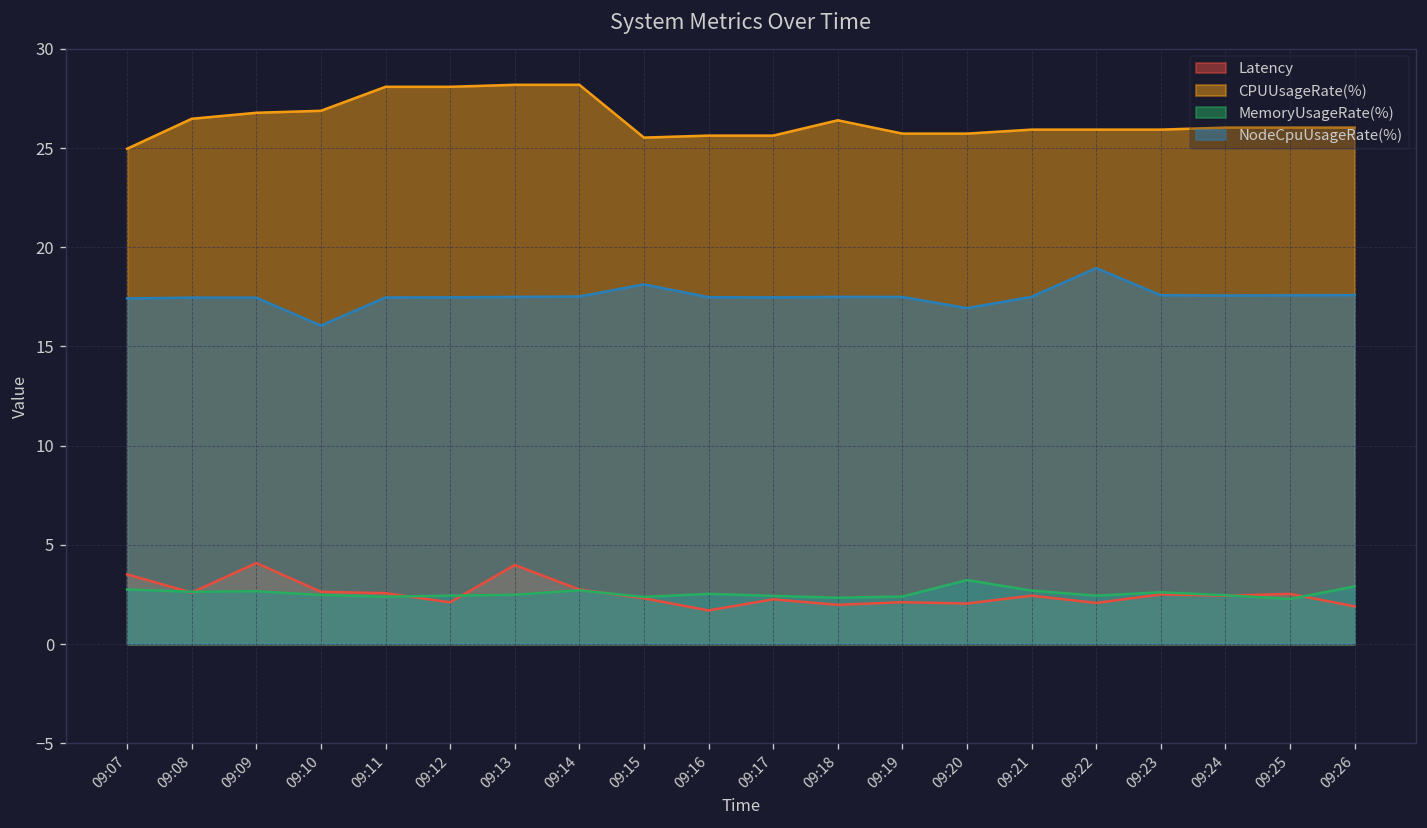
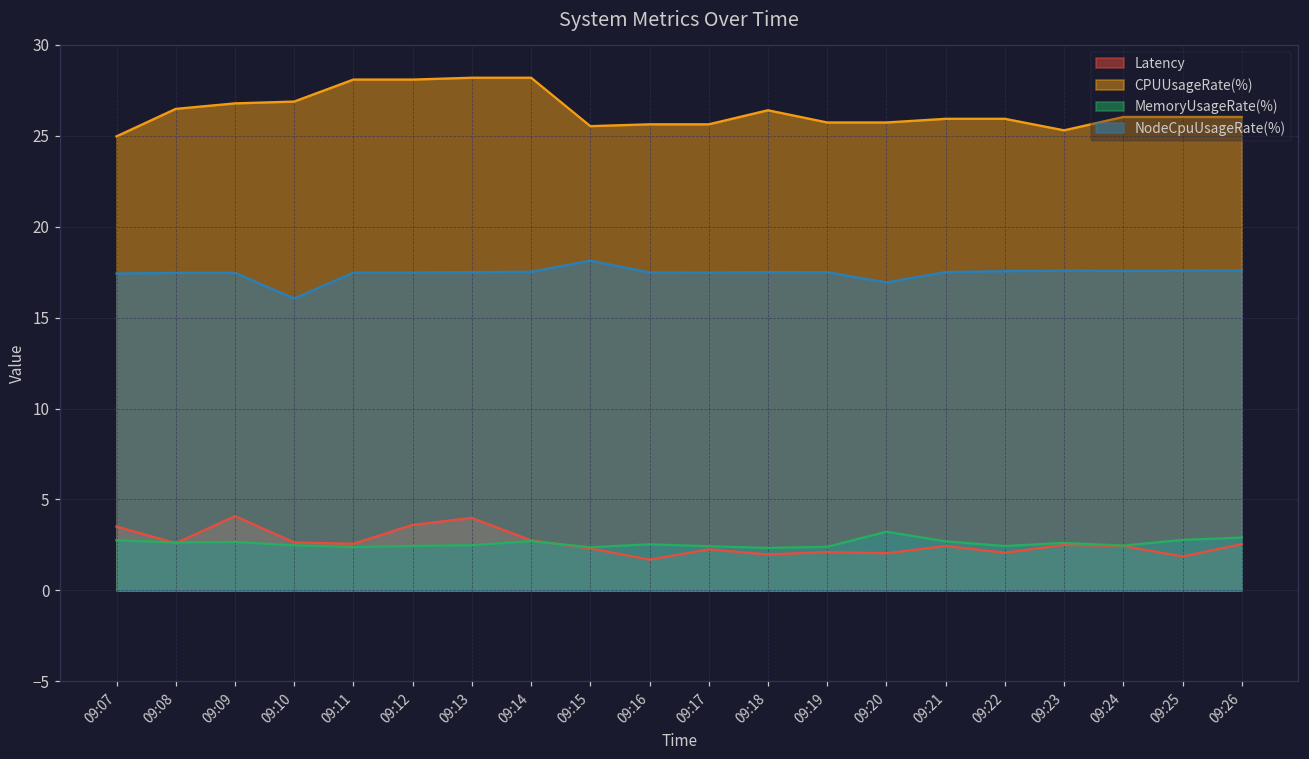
  {
    "Latency": {
      "09:07": 3.5,
      "09:09": 4.1,
      "09:10": 2.6,
      "09:11": 2.6,
-     "09:12": 2.1,
+     "09:12": 3.6,
      "09:13": 4.0,
      "09:16": 1.7,
      "09:17": 2.3,
      "09:18": 2.0,
      "09:19": 2.1,
      "09:20": 2.0,
      "09:21": 2.4,
      "09:22": 2.1,
-     "09:25": 2.5,
-     "09:26": 1.9
+     "09:25": 1.9,
+     "09:26": 2.5
    },
    "CPUUsageRate(%)": {
      "09:07": 25.0,
      "09:08": 26.5,
      "09:09": 26.8,
      "09:10": 26.9,
      "09:11": 28.1,
      "09:12": 28.1,
      "09:13": 28.2,
      "09:14": 28.2,
      "09:15": 25.5,
      "09:16": 25.6,
      "09:17": 25.6,
      "09:18": 26.4,
      "09:19": 25.7,
      "09:20": 25.7,
      "09:21": 25.9,
      "09:22": 25.9,
-     "09:23": 25.9
+     "09:23": 25.3
    },
    "MemoryUsageRate(%)": {
      "09:07": 2.8,
      "09:09": 2.7,
      "09:10": 2.5,
      "09:11": 2.4,
      "09:12": 2.4,
      "09:13": 2.5,
      "09:16": 2.5,
      "09:17": 2.4,
      "09:18": 2.3,
      "09:19": 2.4,
      "09:20": 3.2,
      "09:21": 2.7,
      "09:22": 2.4,
-     "09:25": 2.3,
+     "09:25": 2.8,
      "09:26": 2.9
    },
    "NodeCpuUsageRate(%)": {
      "09:07": 17.4,
      "09:08": 17.5,
      "09:09": 17.5,
      "09:10": 16.1,
      "09:11": 17.5,
      "09:12": 17.5,
      "09:13": 17.5,
      "09:14": 17.5,
      "09:15": 18.1,
      "09:16": 17.5,
      "09:17": 17.5,
      "09:18": 17.5,
      "09:19": 17.5,
      "09:20": 16.9,
      "09:21": 17.5,
-     "09:22": 18.9,
+     "09:22": 17.5,
      "09:23": 17.6,
      "09:24": 17.6,
      "09:25": 17.6,
      "09:26": 17.6
    }
  }
